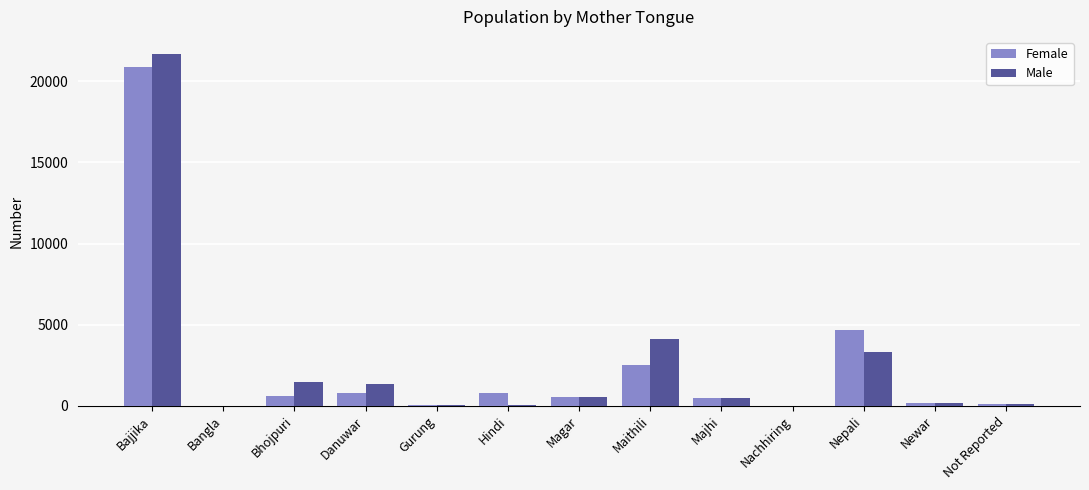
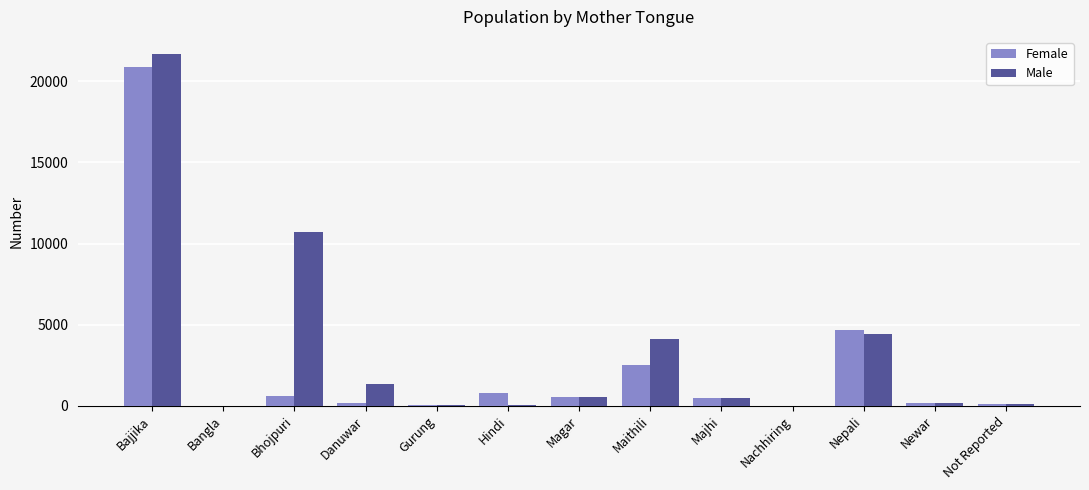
  {
    "Female": {
      "Bajjika": 20900,
      "Bhojpuri": 600,
-     "Danuwar": 800,
+     "Danuwar": 200,
      "Hindi": 800,
      "Magar": 500,
      "Maithili": 2500,
      "Majhi": 500,
      "Nepali": 4700
    },
    "Male": {
      "Bajjika": 21700,
-     "Bhojpuri": 1400,
+     "Bhojpuri": 10700,
      "Danuwar": 1300,
      "Magar": 500,
      "Maithili": 4100,
      "Majhi": 500,
-     "Nepali": 3300
+     "Nepali": 4400
    }
  }
